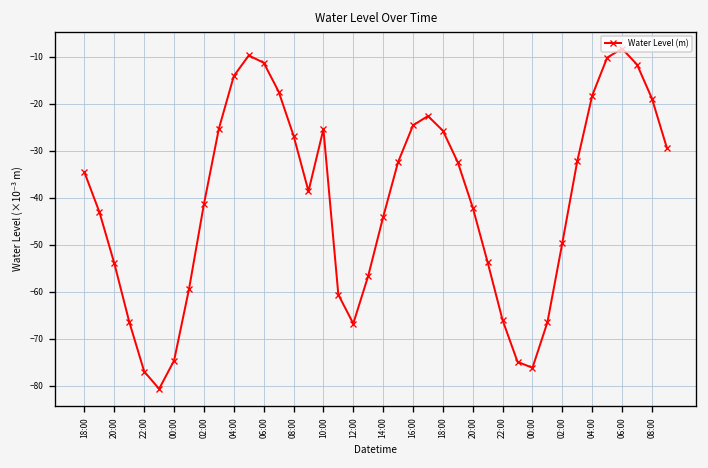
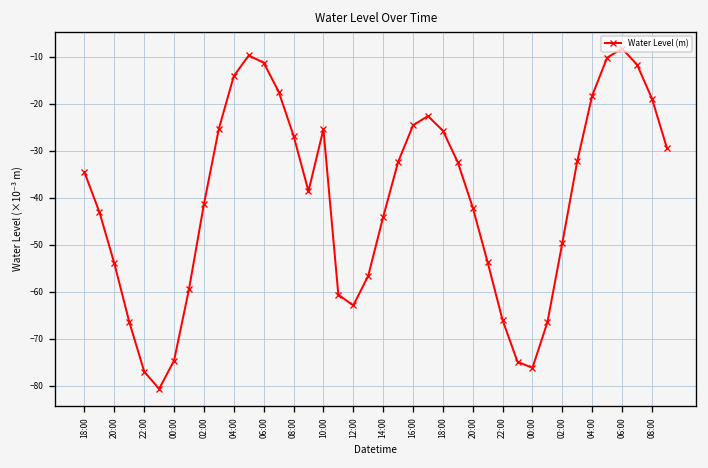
  {
    "10:00": -25,
-   "12:00": -67,
+   "12:00": -63,
    "14:00": -44,
    "16:00": -25
  }
